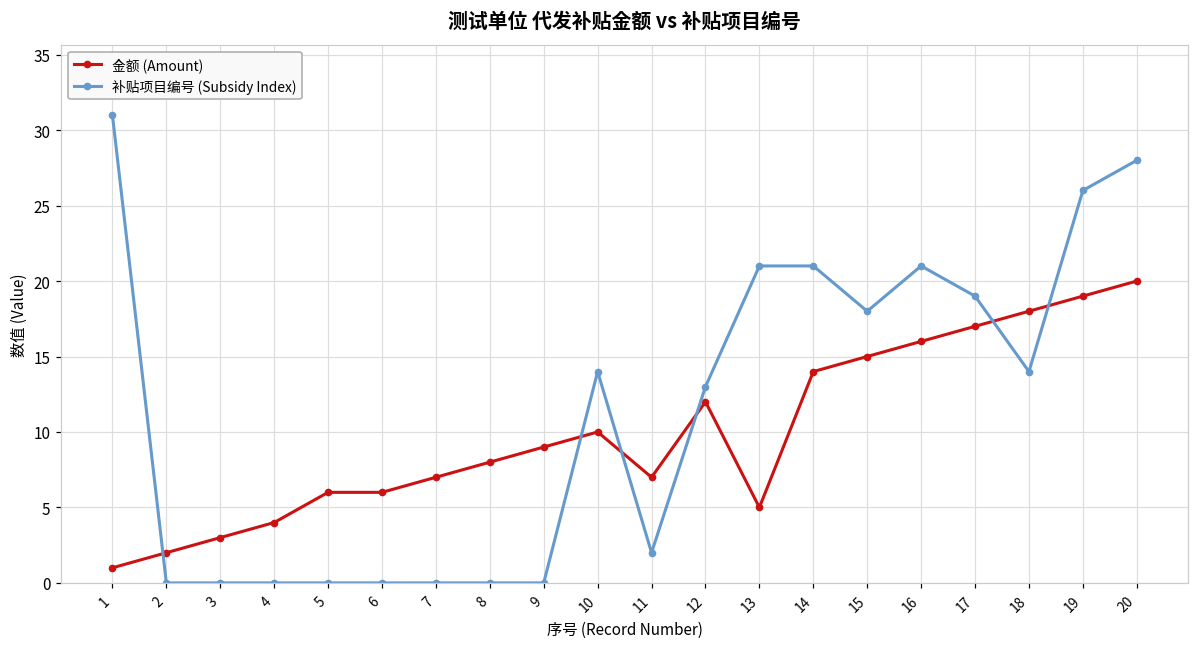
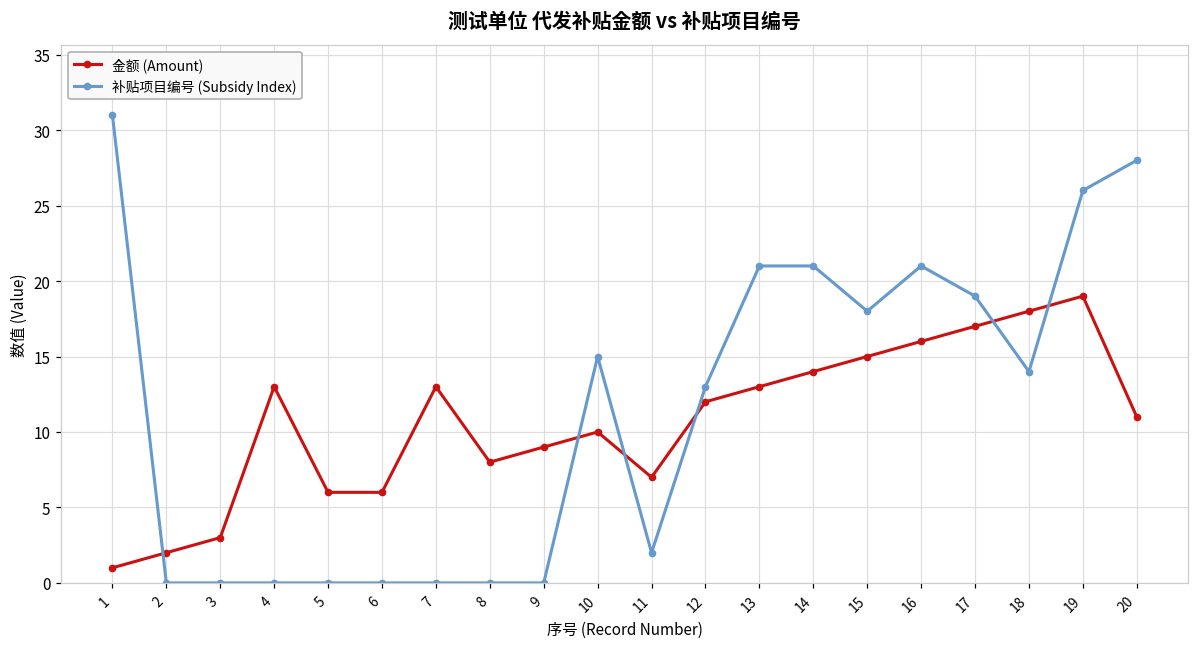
  {
    "金额 (Amount)": {
      "1": 1,
      "2": 2,
      "3": 3,
-     "4": 4,
+     "4": 13,
      "5": 6,
      "6": 6,
-     "7": 7,
+     "7": 13,
      "8": 8,
      "9": 9,
      "10": 10,
      "11": 7,
      "12": 12,
-     "13": 5,
+     "13": 13,
      "14": 14,
      "15": 15,
      "16": 16,
      "17": 17,
      "18": 18,
      "19": 19,
-     "20": 20
+     "20": 11
    },
    "补贴项目编号 (Subsidy Index)": {
      "1": 31,
      "2": 0,
      "3": 0,
      "4": 0,
      "5": 0,
      "6": 0,
      "7": 0,
      "8": 0,
      "9": 0,
-     "10": 14,
+     "10": 15,
      "11": 2,
      "12": 13,
      "13": 21,
      "14": 21,
      "15": 18,
      "16": 21,
      "17": 19,
      "18": 14,
      "19": 26,
      "20": 28
    }
  }
